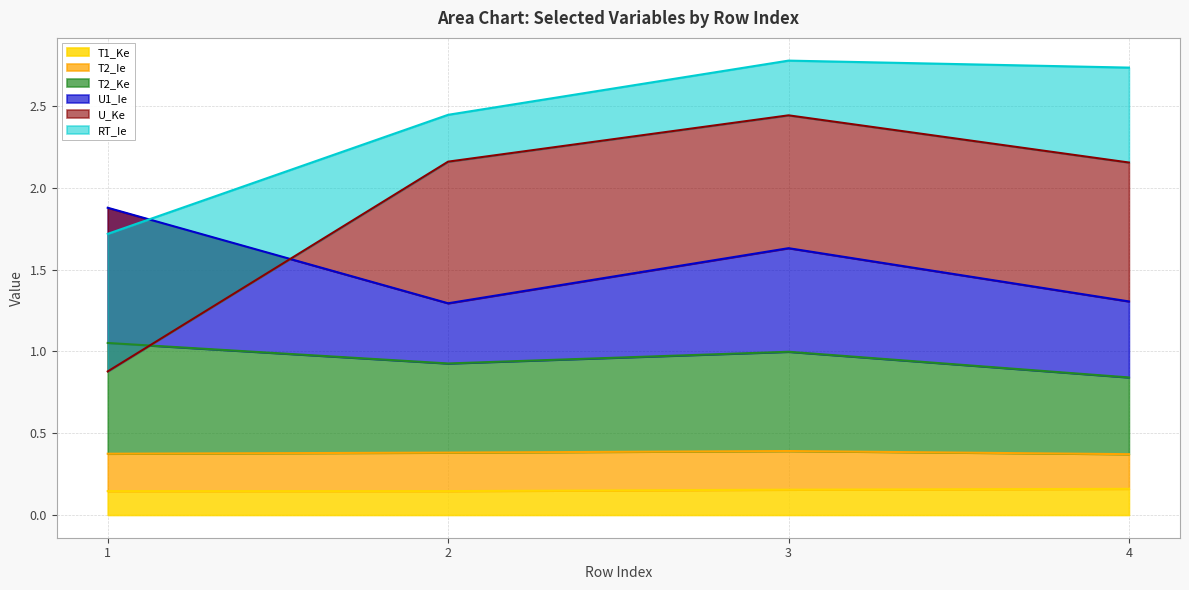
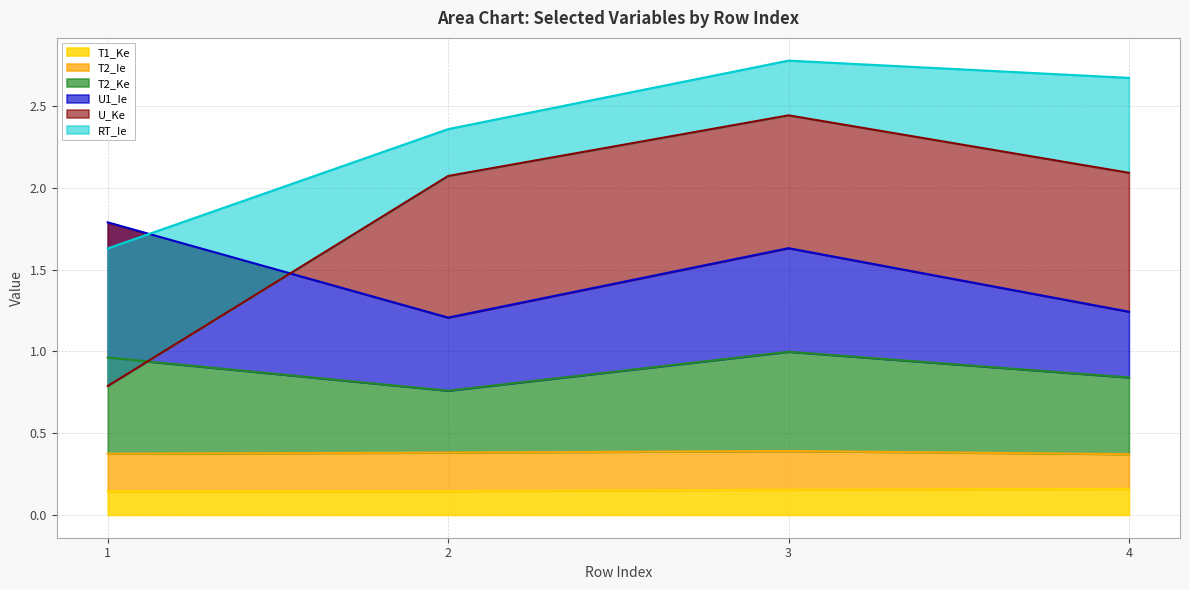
  {
    "T2_Ke": {
-     "1": 0.68,
-     "2": 0.54,
+     "1": 0.59,
+     "2": 0.38,
      "3": 0.61,
      "4": 0.47
    },
    "U1_Ie": {
-     "2": 0.37,
+     "2": 0.45,
      "3": 0.63,
-     "4": 0.46
+     "4": 0.40
    },
    "RT_Ie": {
      "2": 0.29,
      "3": 0.33,
      "4": 0.58
    }
  }
